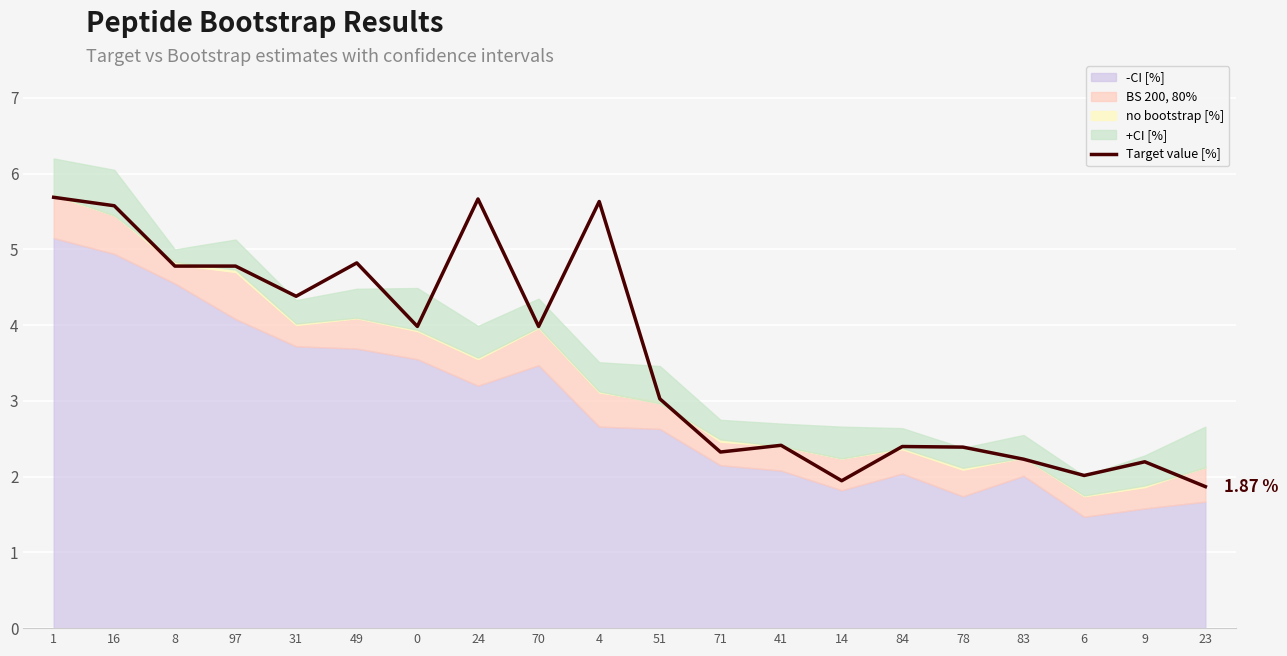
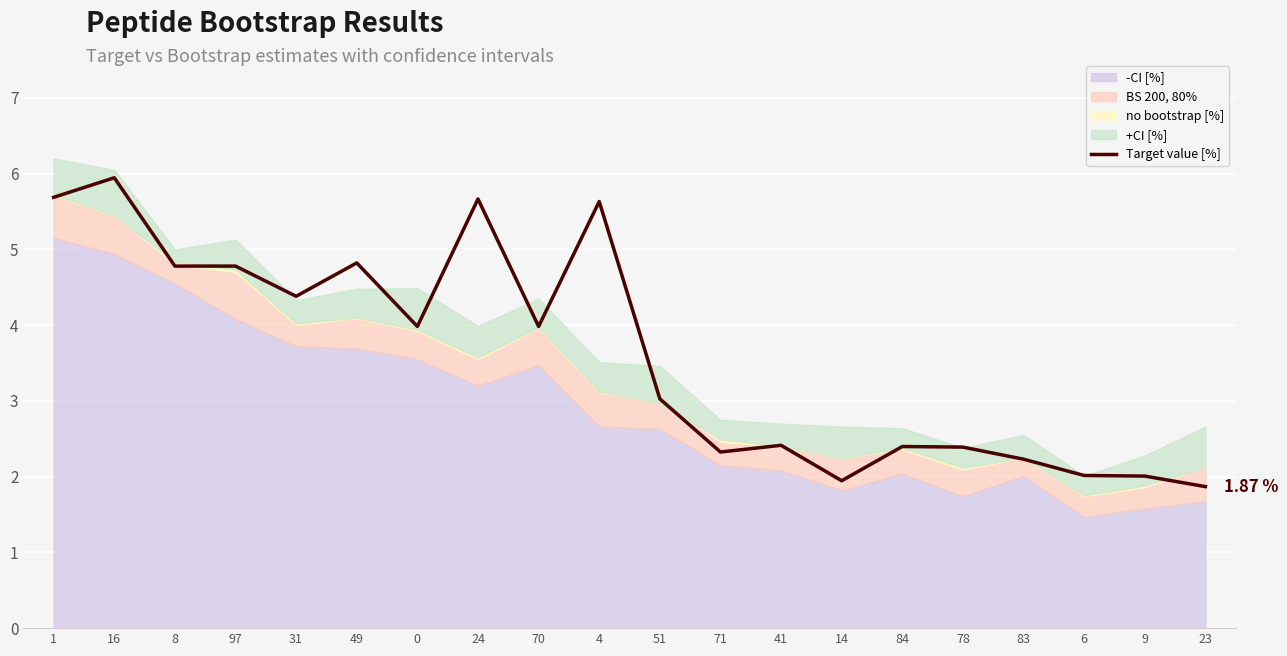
  {
    "Target value [%]": {
-     "16": 5.6,
+     "16": 5.9,
      "97": 4.8,
      "31": 4.4,
      "49": 4.8,
      "0": 4.0,
      "24": 5.7,
      "4": 5.6,
      "51": 3.0,
      "71": 2.3,
      "14": 1.9,
-     "9": 2.2
+     "9": 2.0
    }
  }
